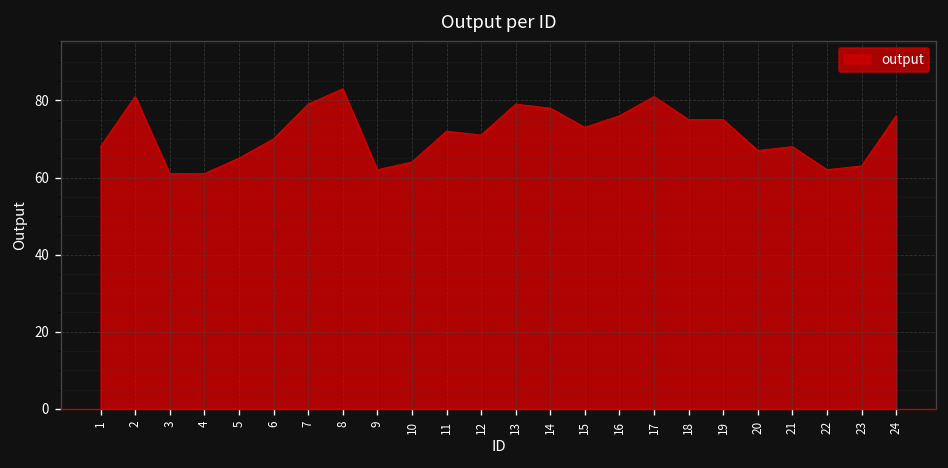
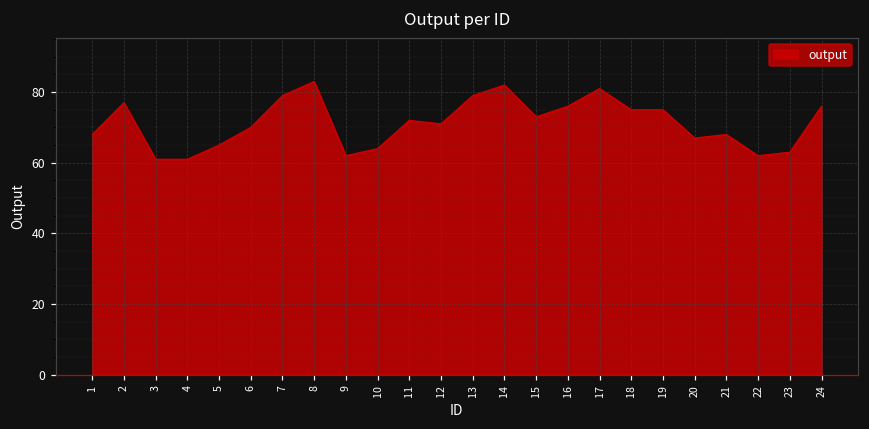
  {
    "1": 68,
-   "2": 81,
+   "2": 77,
    "3": 61,
    "4": 61,
    "5": 65,
    "6": 70,
    "7": 79,
    "8": 83,
    "9": 62,
    "10": 64,
    "11": 72,
    "12": 71,
    "13": 79,
-   "14": 78,
+   "14": 82,
    "15": 73,
    "16": 76,
    "17": 81,
    "18": 75,
    "19": 75,
    "20": 67,
    "21": 68,
    "22": 62,
    "23": 63,
    "24": 76
  }
